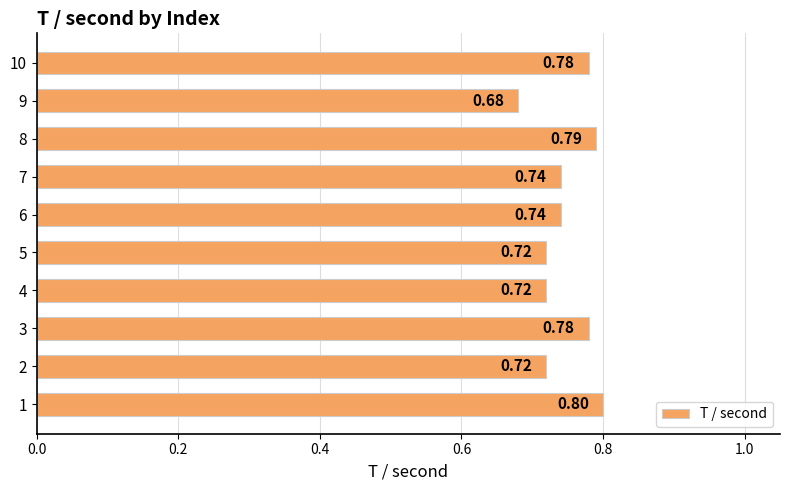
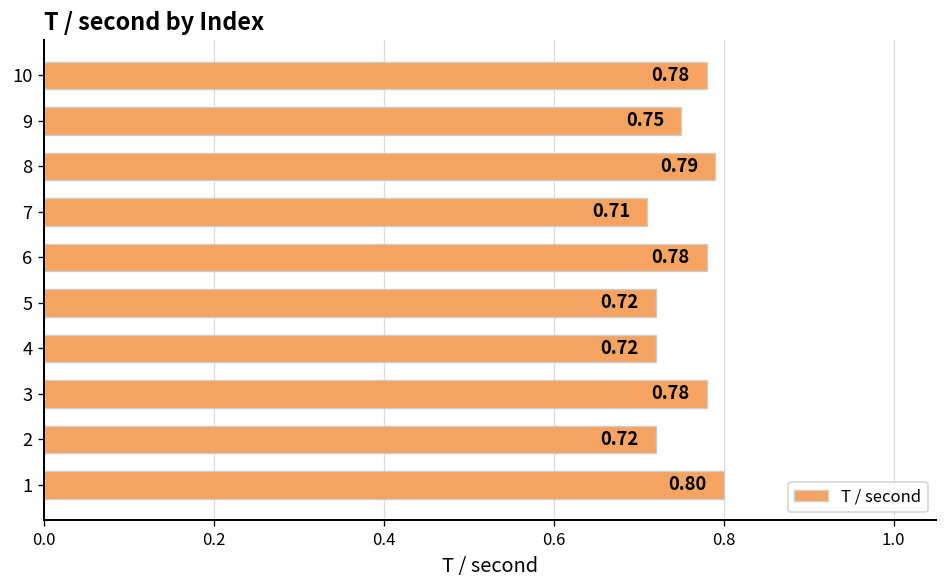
  {
    "10": 0.78,
-   "9": 0.68,
+   "9": 0.75,
    "8": 0.79,
-   "7": 0.74,
-   "6": 0.74,
+   "7": 0.71,
+   "6": 0.78,
    "5": 0.72,
    "4": 0.72,
    "3": 0.78,
    "2": 0.72,
    "1": 0.80
  }
